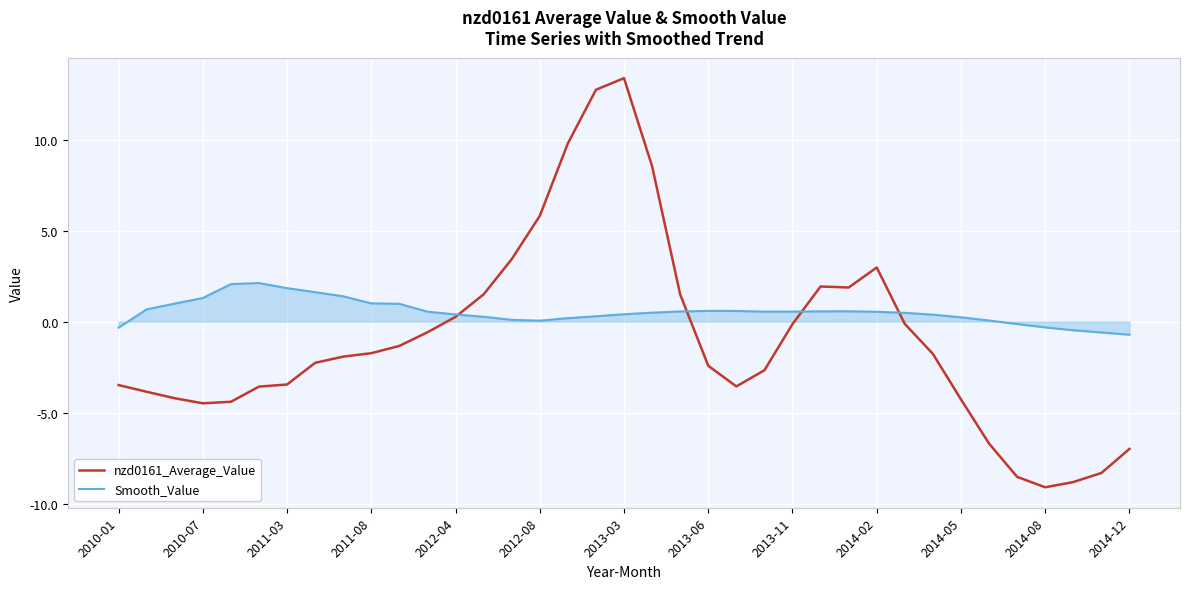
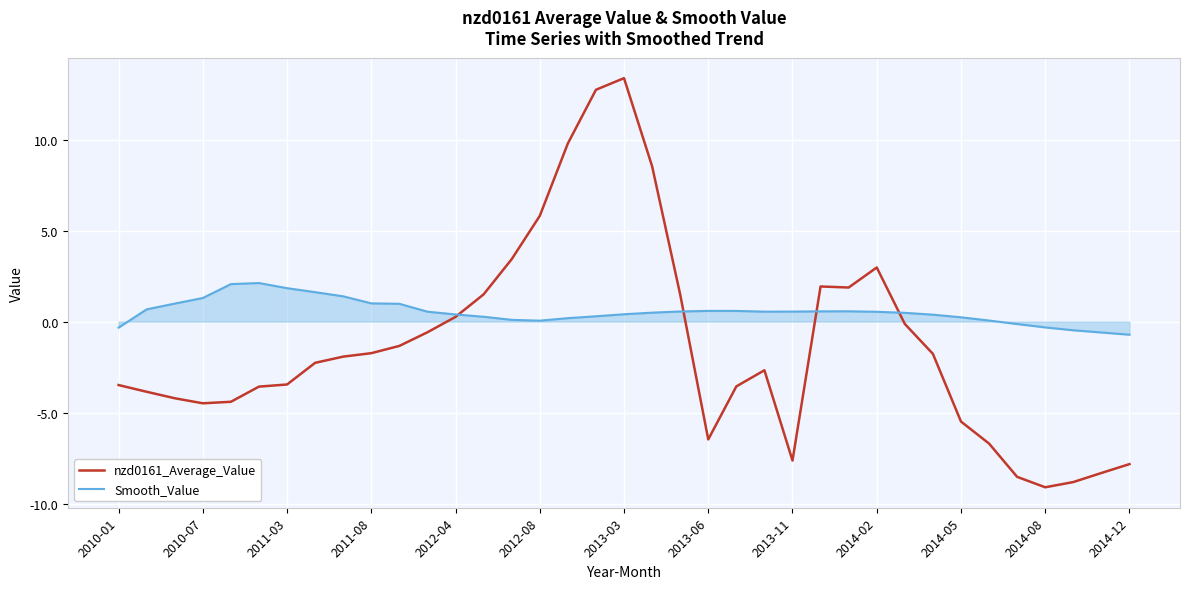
  {
    "nzd0161_Average_Value": {
      "2010-01": -3.5,
      "2010-07": -4.5,
      "2011-03": -3.5,
      "2011-08": -1.7,
      "2012-08": 5.8,
      "2013-03": 13.4,
-     "2013-06": -2.4,
-     "2013-11": -0.1,
+     "2013-06": -6.5,
+     "2013-11": -7.6,
      "2014-02": 3.0,
-     "2014-05": -4.3,
+     "2014-05": -5.5,
      "2014-08": -9.1,
-     "2014-12": -7.0
+     "2014-12": -7.8
    }
  }
